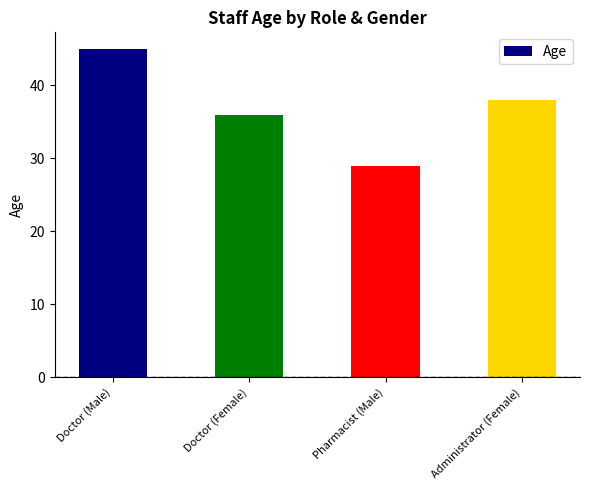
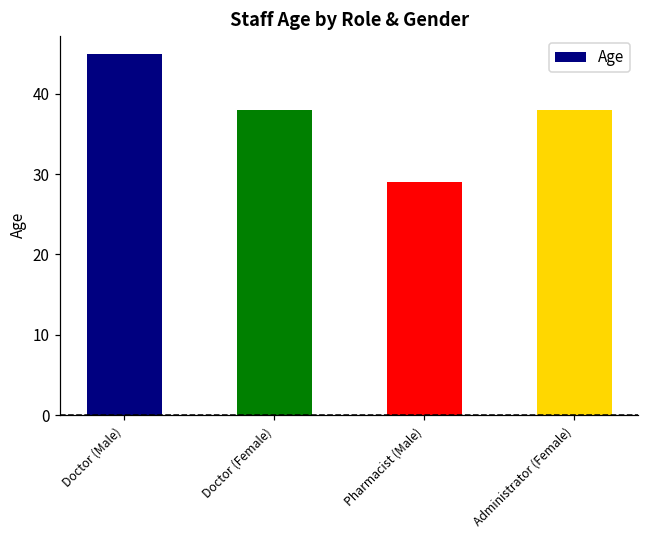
  {
    "Doctor (Male)": 45,
-   "Doctor (Female)": 36,
+   "Doctor (Female)": 38,
    "Pharmacist (Male)": 29,
    "Administrator (Female)": 38
  }
